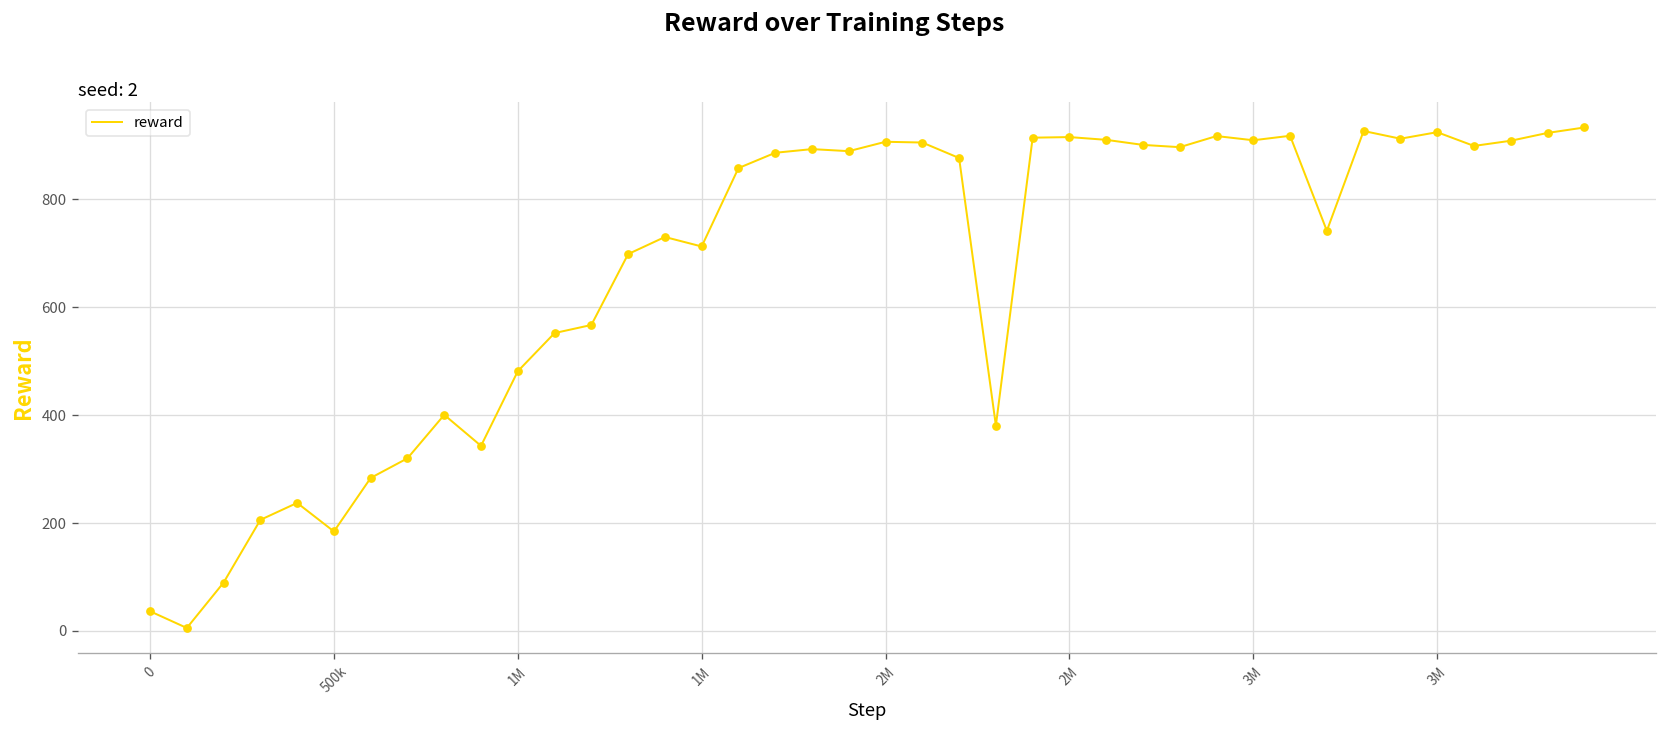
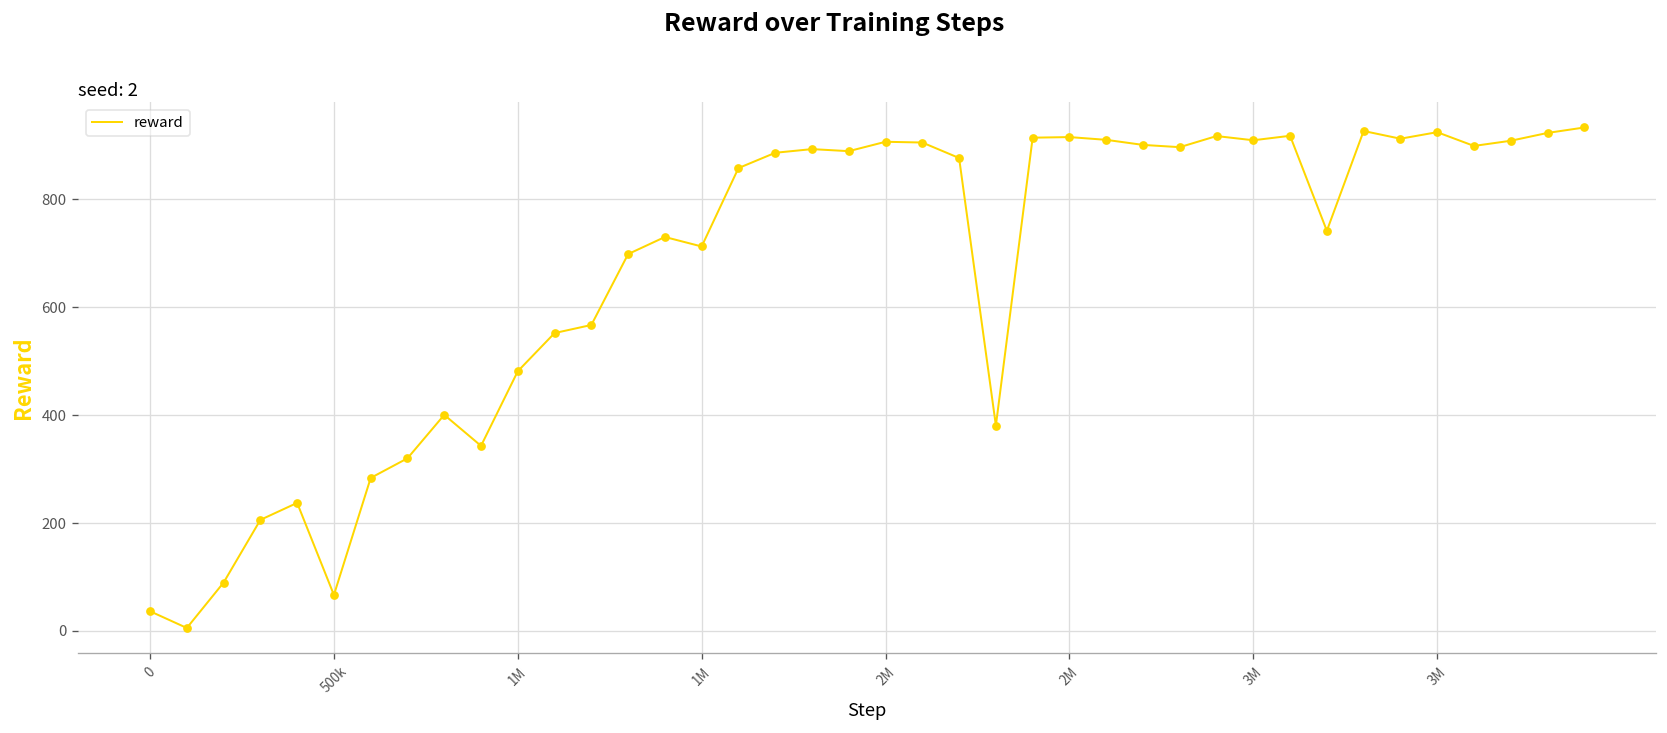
  {
    "0": 40,
-   "500k": 180
+   "500k": 70
  }
